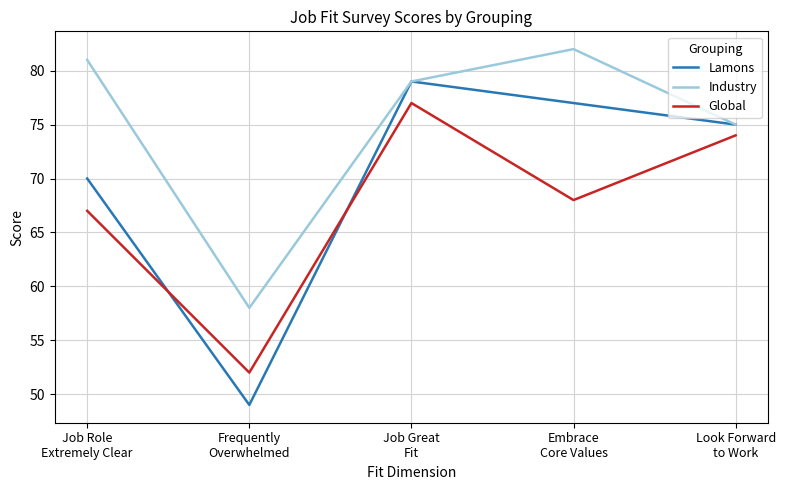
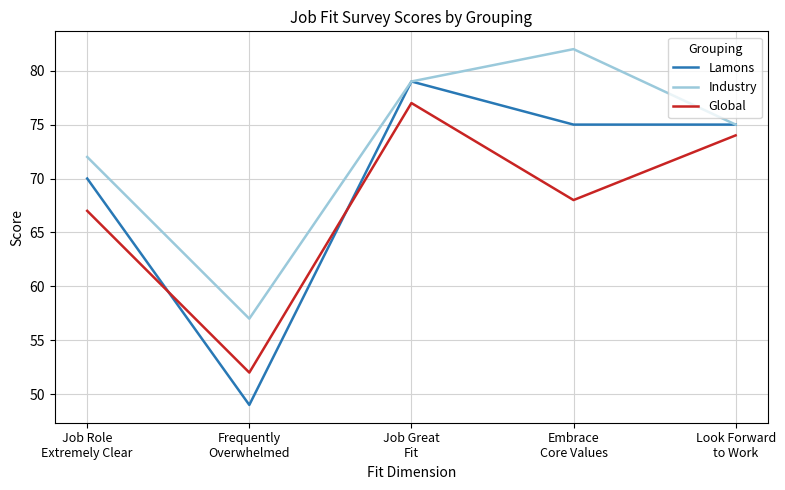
  {
    "Lamons": {
      "Job Role Extremely Clear": 70,
      "Frequently Overwhelmed": 49,
-     "Embrace Core Values": 77
+     "Embrace Core Values": 75
    },
    "Industry": {
-     "Job Role Extremely Clear": 81,
-     "Frequently Overwhelmed": 58,
+     "Job Role Extremely Clear": 72,
+     "Frequently Overwhelmed": 57,
      "Embrace Core Values": 82
    },
    "Global": {
      "Job Role Extremely Clear": 67,
      "Frequently Overwhelmed": 52,
      "Job Great Fit": 77,
      "Embrace Core Values": 68,
      "Look Forward to Work": 74
    }
  }
